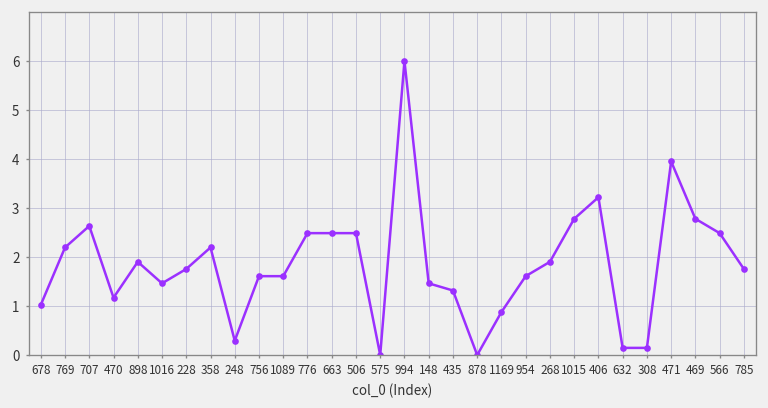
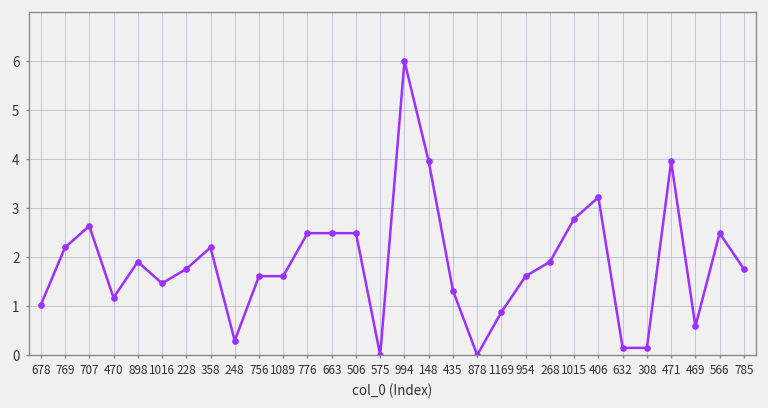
  {
    "678": 1.0,
    "769": 2.2,
    "707": 2.6,
    "470": 1.2,
    "898": 1.9,
    "1016": 1.5,
    "228": 1.8,
    "358": 2.2,
    "248": 0.3,
    "756": 1.6,
    "1089": 1.6,
    "776": 2.5,
    "663": 2.5,
    "506": 2.5,
    "575": 0.0,
    "994": 6.0,
-   "148": 1.5,
+   "148": 4.0,
    "435": 1.3,
    "878": 0.0,
    "1169": 0.9,
    "954": 1.6,
    "268": 1.9,
    "1015": 2.8,
    "406": 3.2,
    "632": 0.1,
    "308": 0.1,
    "471": 4.0,
-   "469": 2.8,
+   "469": 0.6,
    "566": 2.5,
    "785": 1.8
  }
